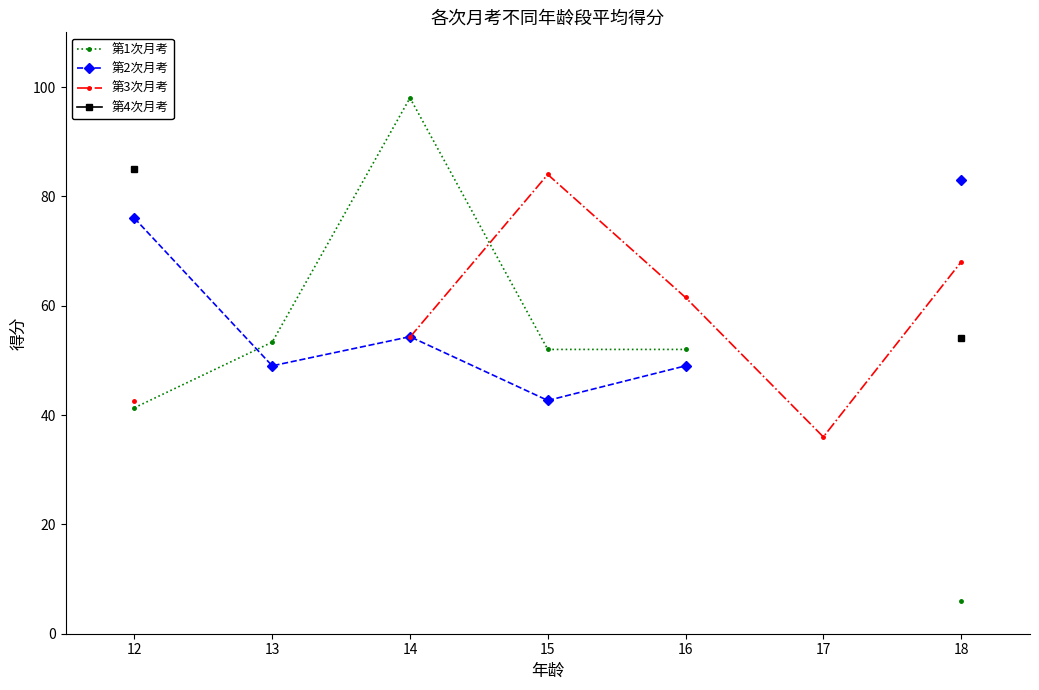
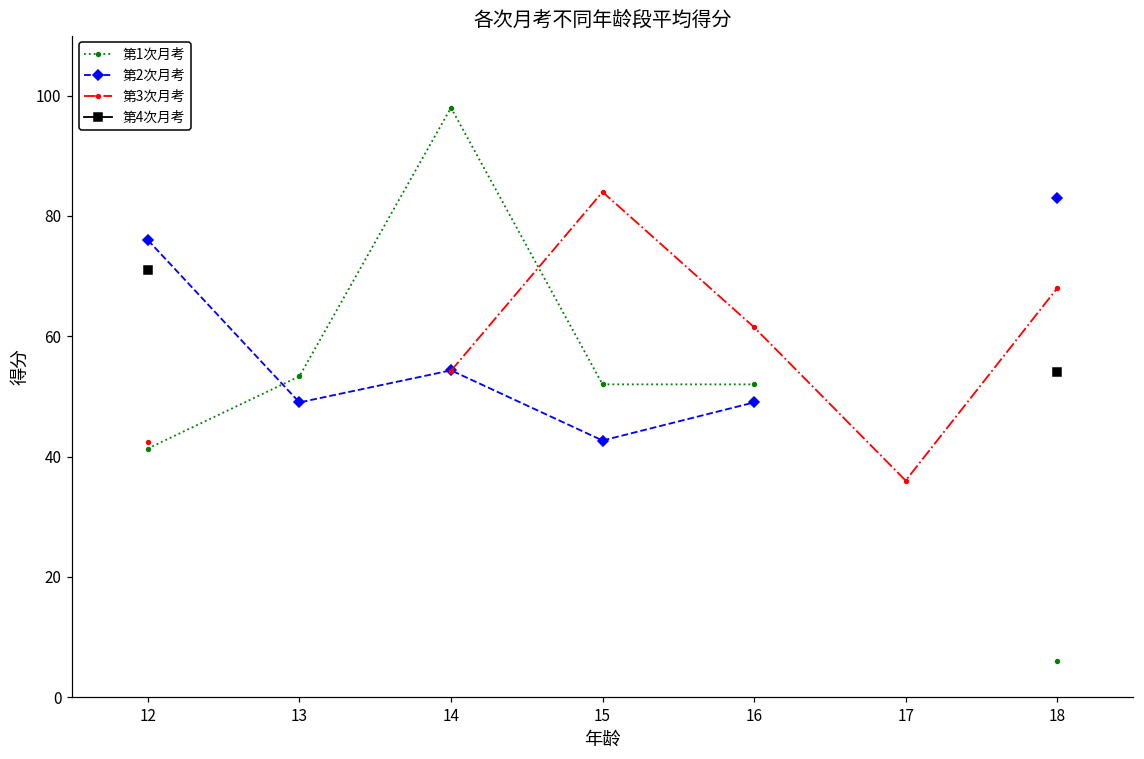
  {
    "第1次月考": {
      "12": 41,
      "13": 53,
      "14": 98,
      "15": 52,
      "16": 52,
      "18": 6
    },
    "第2次月考": {
      "12": 76,
      "13": 49,
      "15": 43,
      "16": 49,
      "18": 83
    },
    "第3次月考": {
      "12": 43,
      "15": 84,
      "16": 62,
      "17": 36,
      "18": 68
    },
    "第4次月考": {
-     "12": 85,
+     "12": 71,
      "18": 54
    }
  }
